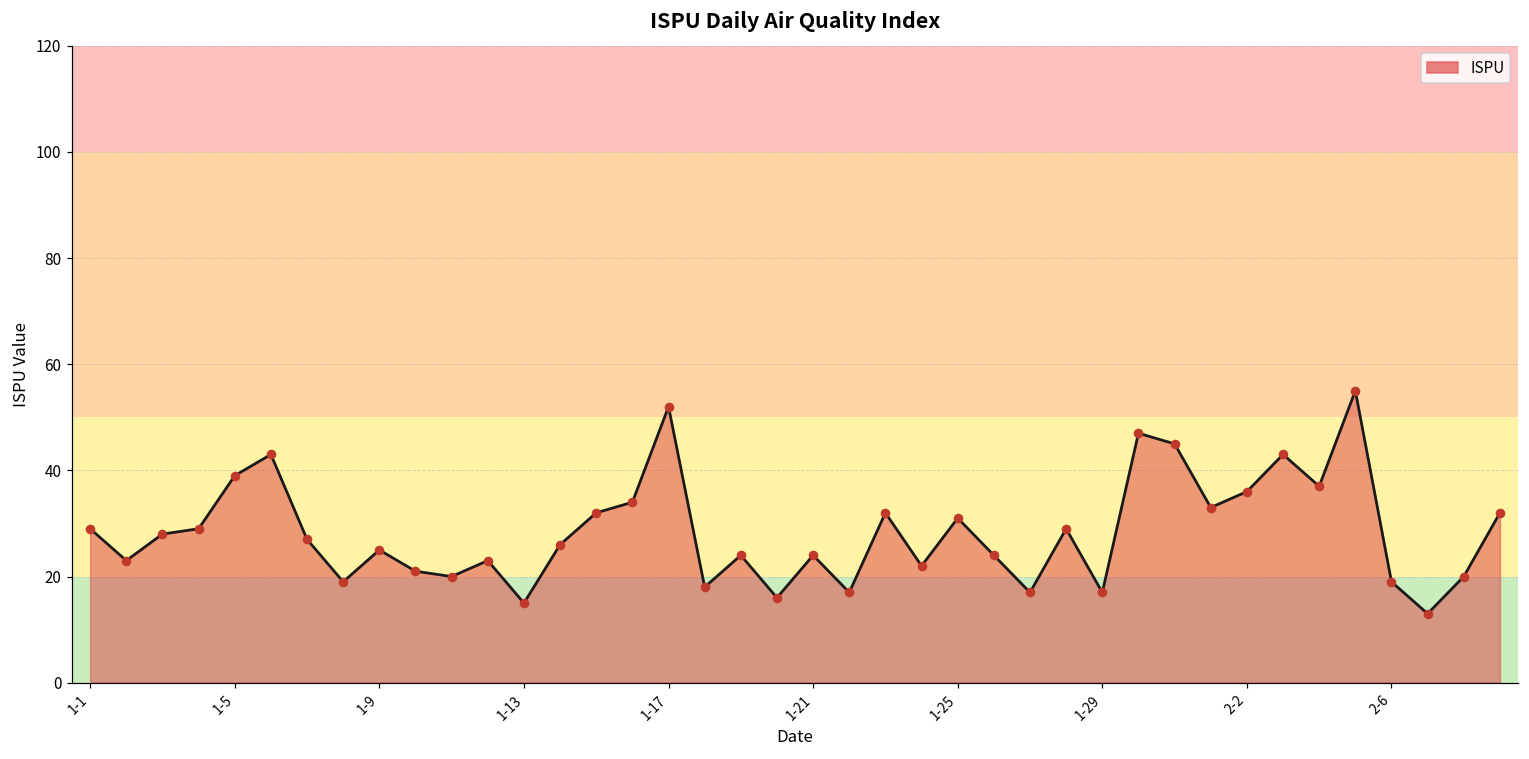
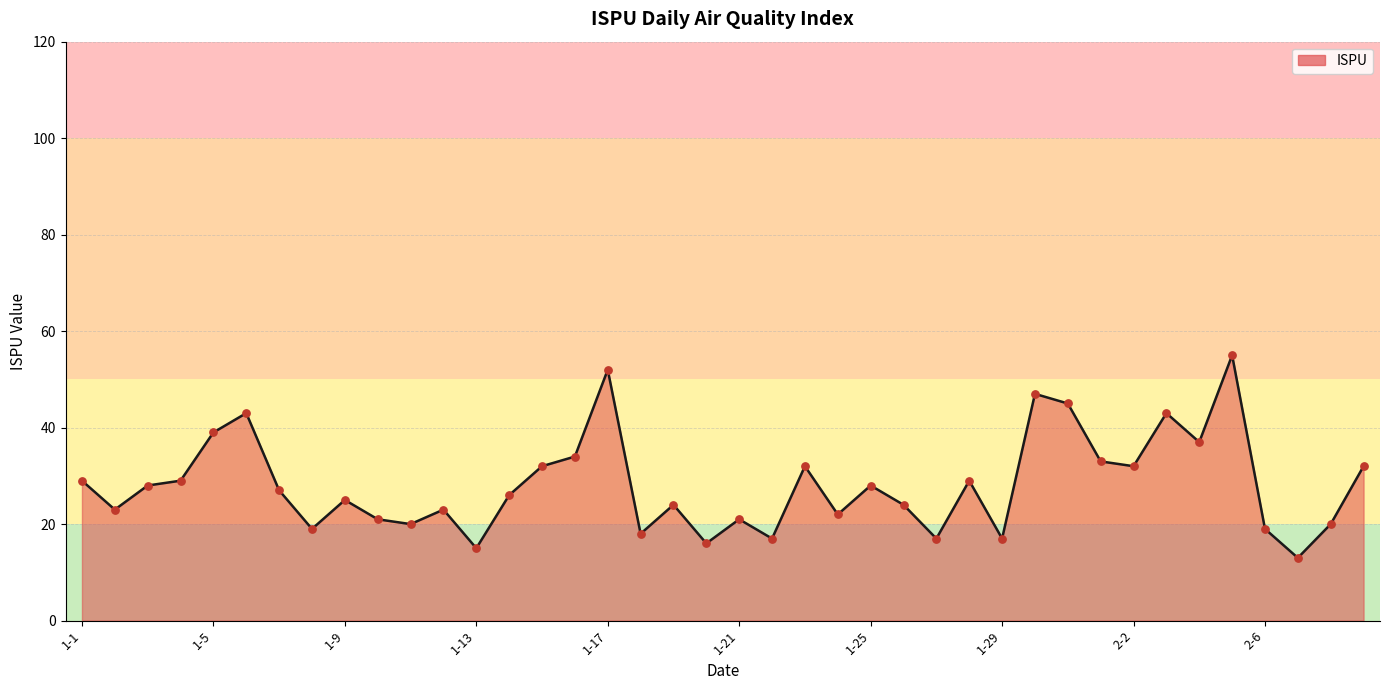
  {
    "1-1": 29,
    "1-5": 39,
    "1-9": 25,
    "1-13": 15,
    "1-17": 52,
-   "1-21": 24,
-   "1-25": 31,
+   "1-21": 21,
+   "1-25": 28,
    "1-29": 17,
-   "2-2": 36,
+   "2-2": 32,
    "2-6": 19
  }
